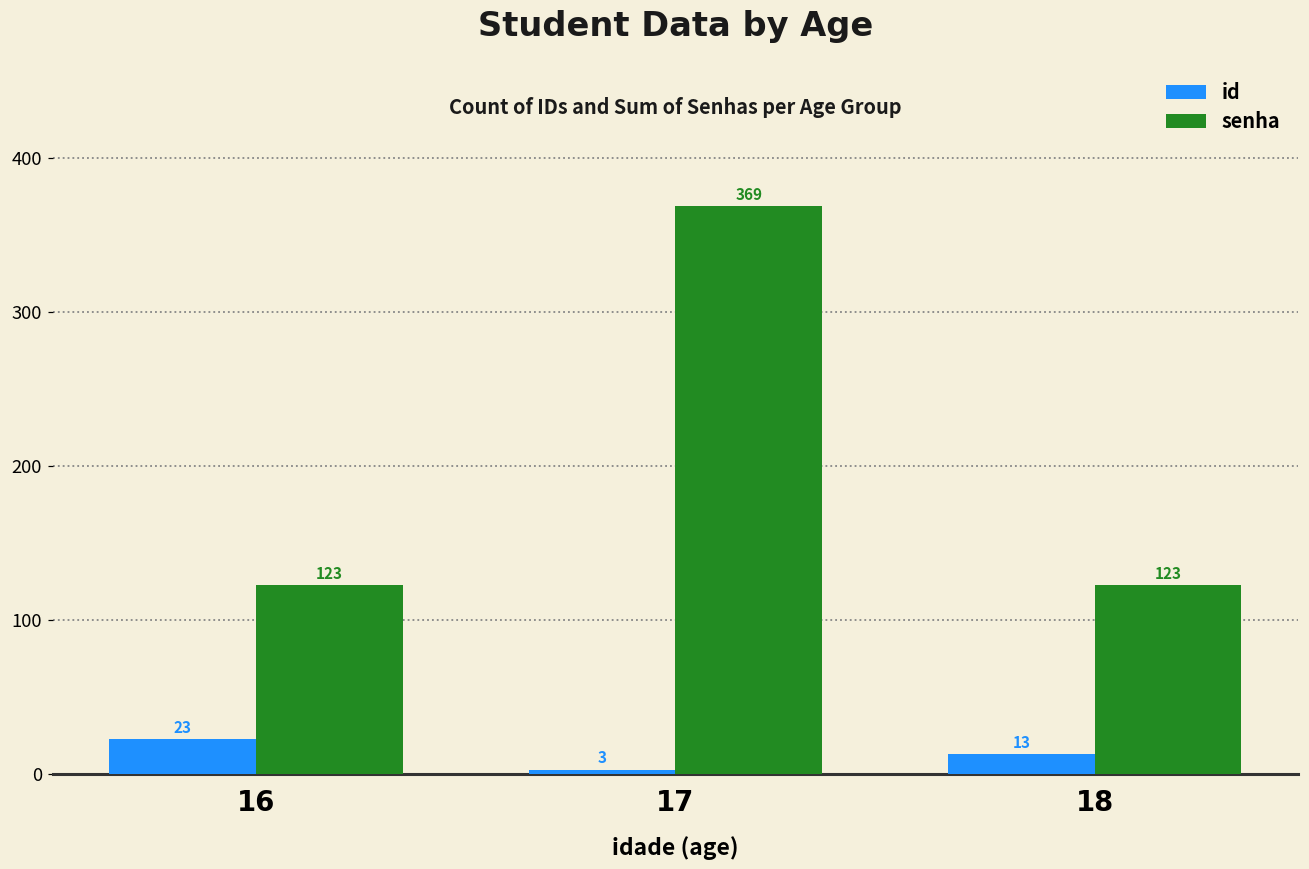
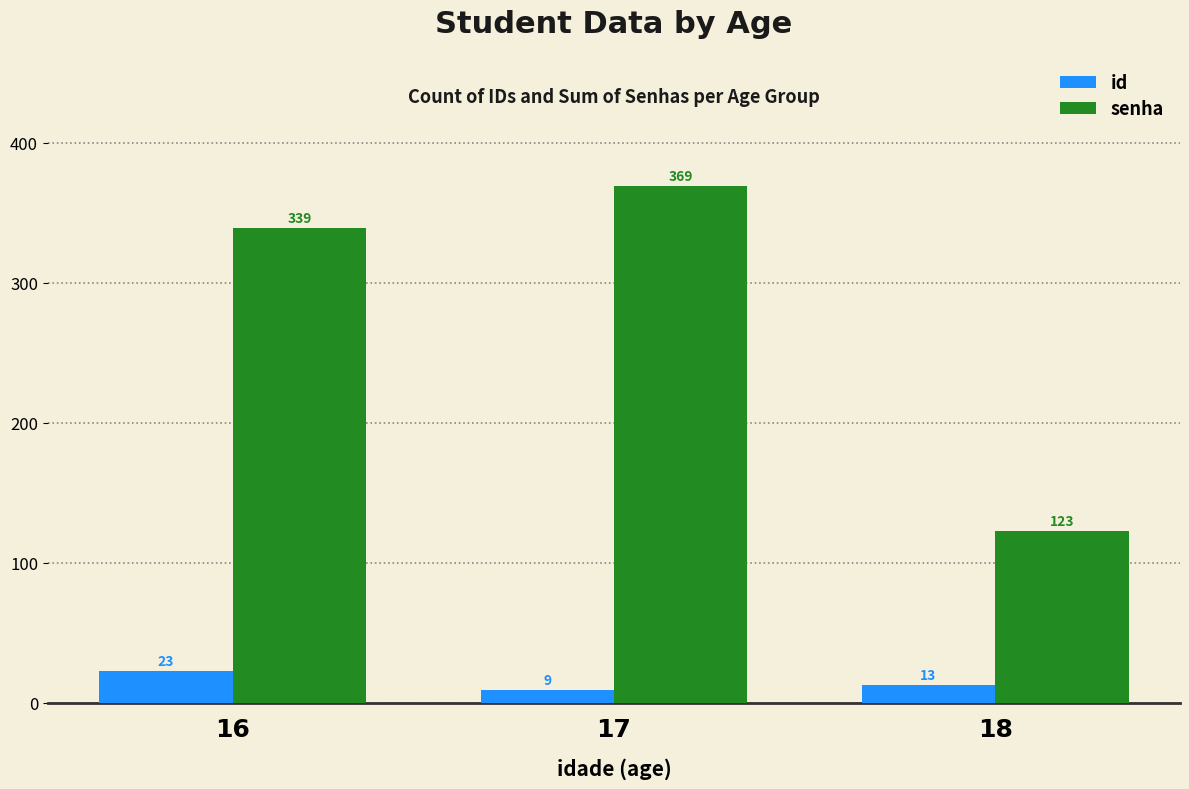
  {
    "id": {
      "16": 23,
-     "17": 3,
+     "17": 9,
      "18": 13
    },
    "senha": {
-     "16": 123,
+     "16": 339,
      "17": 369,
      "18": 123
    }
  }
